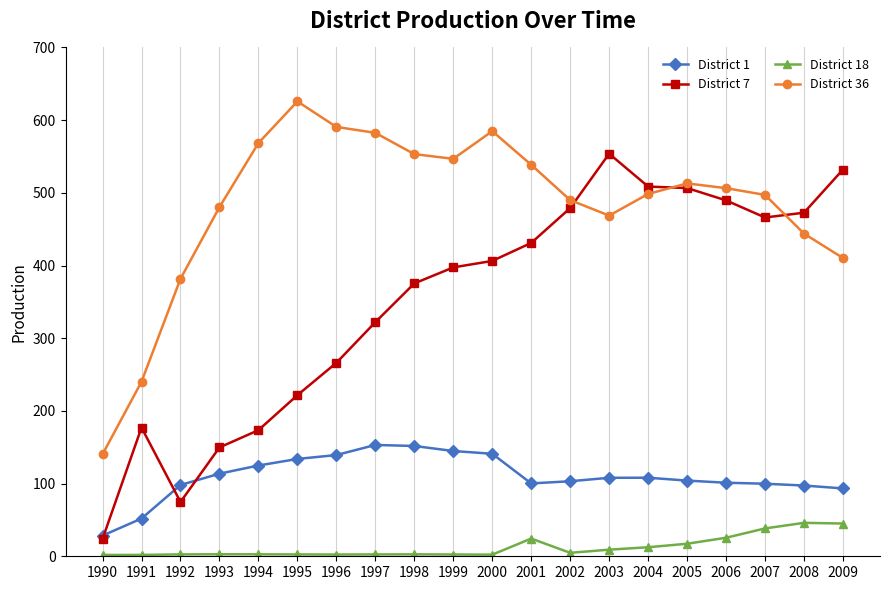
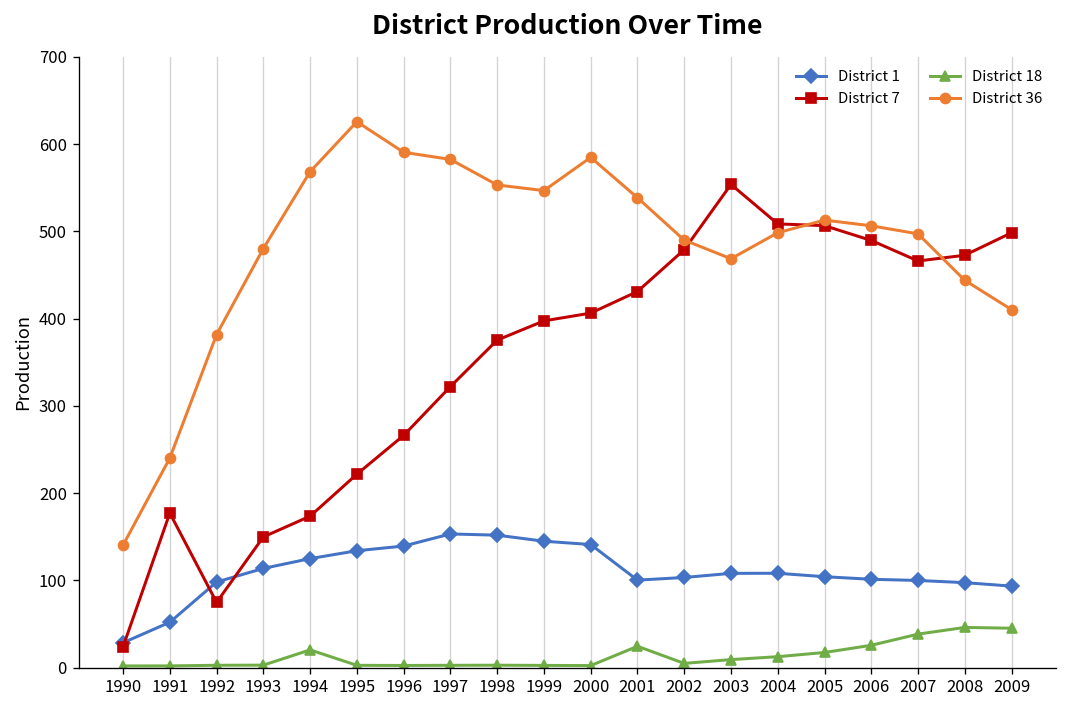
  {
    "District 1": {
      "1990": 30,
      "1991": 50,
      "1992": 100,
      "1993": 110,
      "1994": 120,
      "1995": 130,
      "1996": 140,
      "1997": 150,
      "1998": 150,
      "1999": 140,
      "2000": 140,
      "2001": 100,
      "2002": 100,
      "2003": 110,
      "2004": 110,
      "2005": 100,
      "2006": 100,
      "2007": 100,
      "2008": 100,
      "2009": 90
    },
    "District 7": {
      "1990": 20,
      "1991": 180,
      "1992": 70,
      "1993": 150,
      "1994": 170,
      "1995": 220,
      "1996": 270,
      "1997": 320,
      "1998": 380,
      "1999": 400,
      "2000": 410,
      "2001": 430,
      "2002": 480,
      "2003": 550,
      "2004": 510,
      "2005": 510,
      "2006": 490,
      "2007": 470,
      "2008": 470,
-     "2009": 530
+     "2009": 500
    },
    "District 18": {
      "1990": 0,
      "1991": 0,
      "1992": 0,
      "1993": 0,
-     "1994": 0,
+     "1994": 20,
      "1995": 0,
      "1996": 0,
      "1997": 0,
      "1998": 0,
      "1999": 0,
      "2000": 0,
      "2001": 20,
      "2002": 0,
      "2003": 10,
      "2004": 10,
      "2005": 20,
      "2006": 30,
      "2007": 40,
      "2008": 50,
      "2009": 50
    },
    "District 36": {
      "1990": 140,
      "1991": 240,
      "1992": 380,
      "1993": 480,
      "1994": 570,
      "1995": 630,
      "1996": 590,
      "1997": 580,
      "1998": 550,
      "1999": 550,
      "2000": 580,
      "2001": 540,
      "2002": 490,
      "2003": 470,
      "2004": 500,
      "2005": 510,
      "2006": 510,
      "2007": 500,
      "2008": 440,
      "2009": 410
    }
  }
